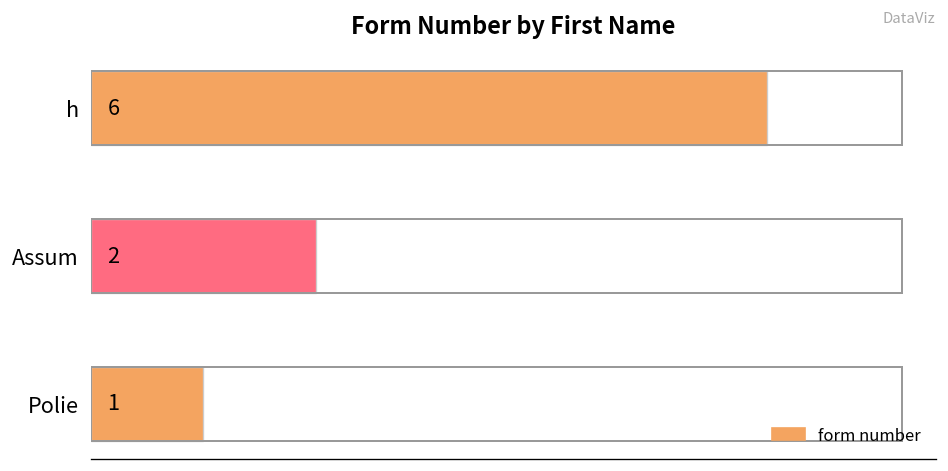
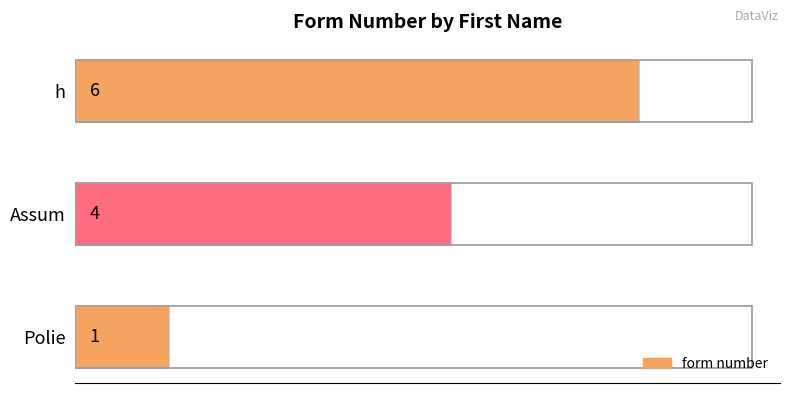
  {
    "h": 6,
-   "Assum": 2,
+   "Assum": 4,
    "Polie": 1
  }
